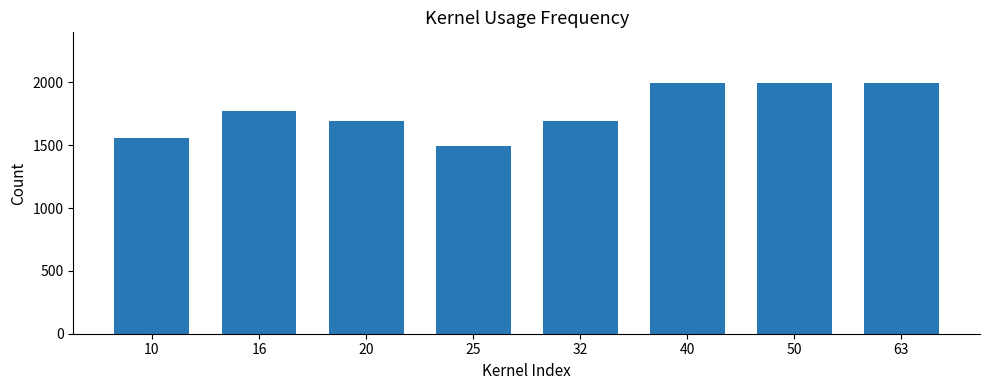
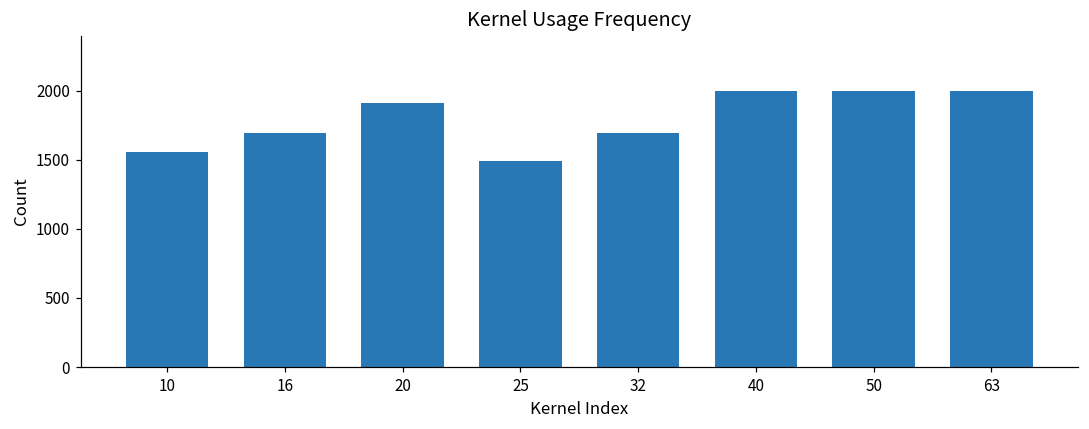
  {
    "10": 1560,
-   "16": 1770,
-   "20": 1690,
+   "16": 1690,
+   "20": 1910,
    "25": 1490,
    "32": 1690,
    "40": 2000,
    "50": 2000,
    "63": 2000
  }
